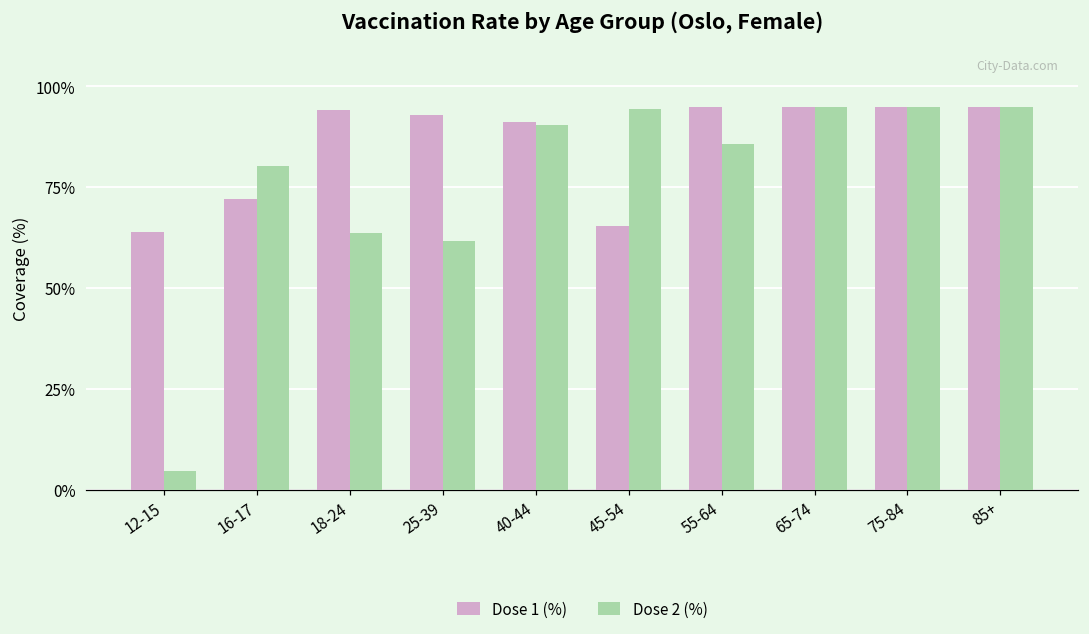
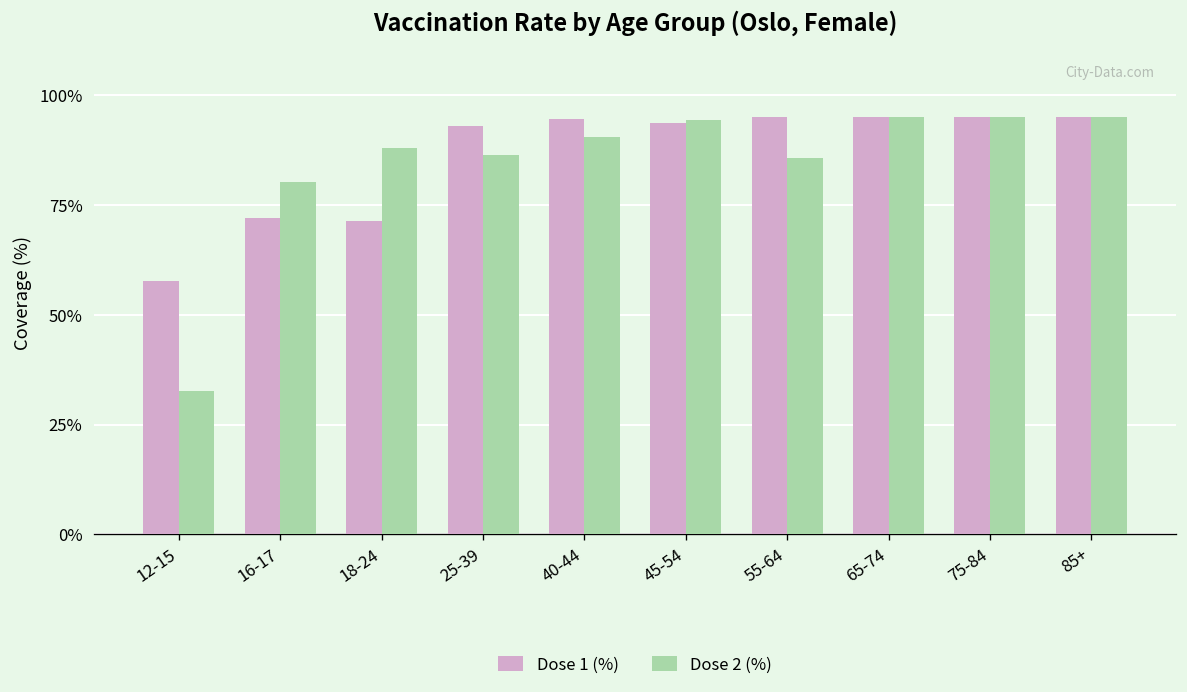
  {
    "Dose 1 (%)": {
-     "12-15": "64%",
+     "12-15": "58%",
      "16-17": "72%",
-     "18-24": "94%",
+     "18-24": "71%",
      "25-39": "93%",
-     "40-44": "91%",
-     "45-54": "65%",
+     "40-44": "94%",
+     "45-54": "94%",
      "55-64": "95%",
      "65-74": "95%",
      "75-84": "95%",
      "85+": "95%"
    },
    "Dose 2 (%)": {
-     "12-15": "5%",
+     "12-15": "33%",
      "16-17": "80%",
-     "18-24": "64%",
-     "25-39": "62%",
+     "18-24": "88%",
+     "25-39": "86%",
      "40-44": "90%",
      "45-54": "94%",
      "55-64": "86%",
      "65-74": "95%",
      "75-84": "95%",
      "85+": "95%"
    }
  }
